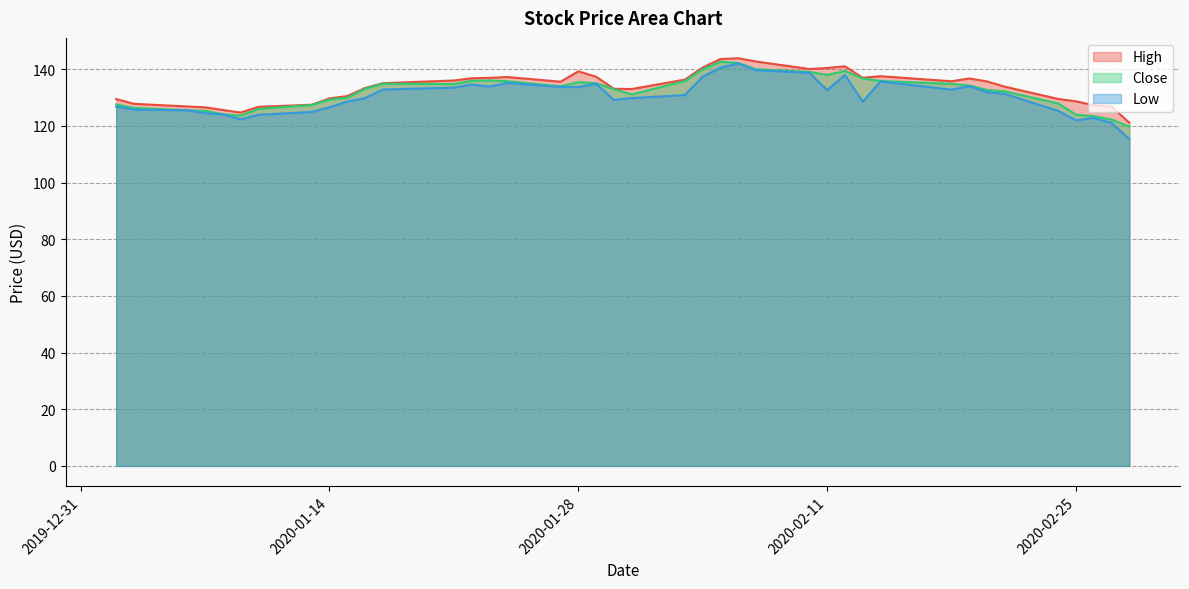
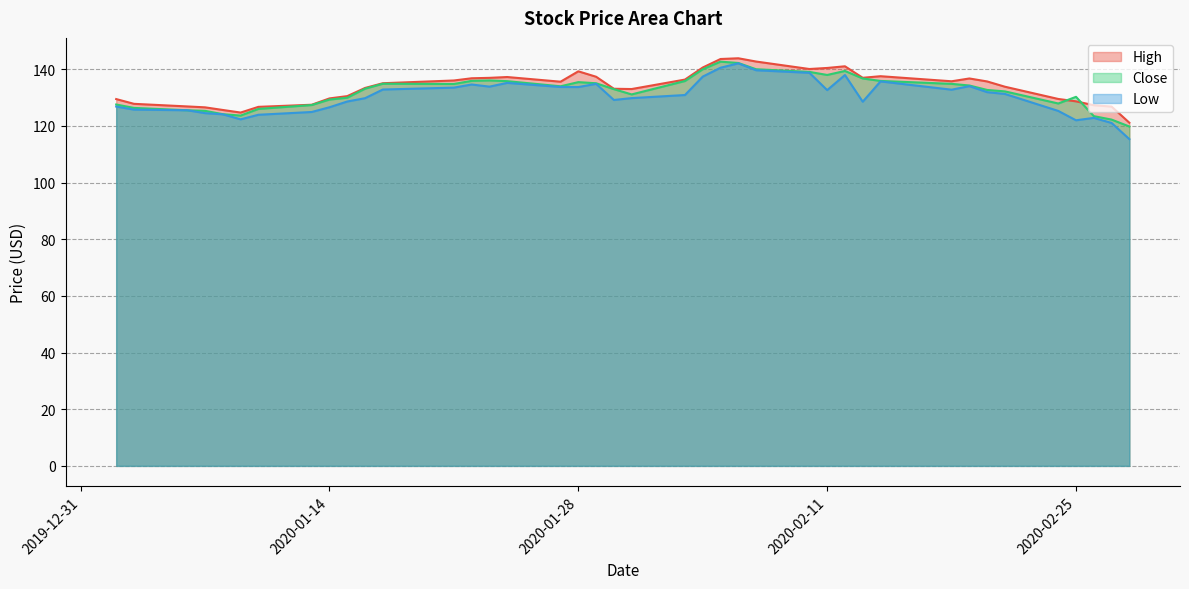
  {
    "High": {
      "2020-01-28": 139,
      "2020-02-11": 140,
      "2020-02-25": 129
    },
    "Close": {
      "2020-01-28": 135,
      "2020-02-11": 138,
-     "2020-02-25": 124
+     "2020-02-25": 130
    },
    "Low": {
      "2020-01-14": 127,
      "2020-01-28": 134,
      "2020-02-11": 133,
      "2020-02-25": 122
    }
  }
